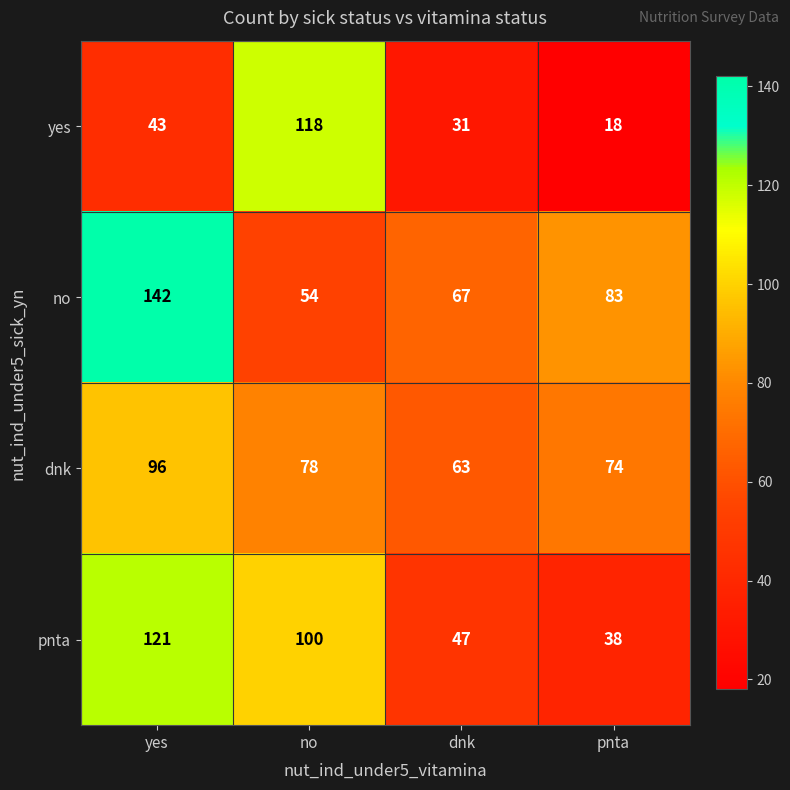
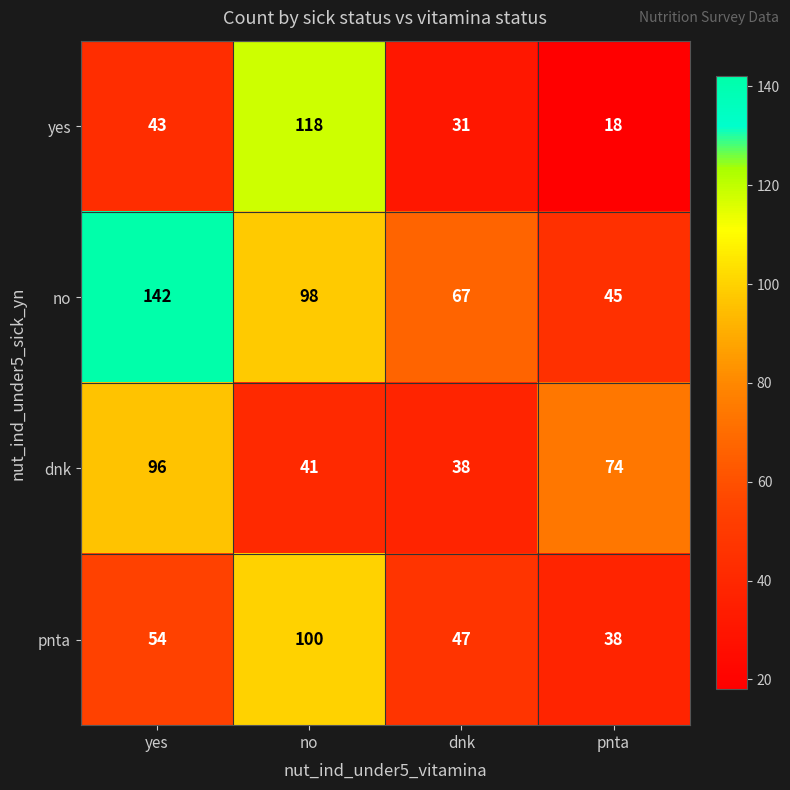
  {
    "yes": {
      "yes": 43,
      "no": 118,
      "dnk": 31,
      "pnta": 18
    },
    "no": {
      "yes": 142,
-     "no": 54,
+     "no": 98,
      "dnk": 67,
-     "pnta": 83
+     "pnta": 45
    },
    "dnk": {
      "yes": 96,
-     "no": 78,
-     "dnk": 63,
+     "no": 41,
+     "dnk": 38,
      "pnta": 74
    },
    "pnta": {
-     "yes": 121,
+     "yes": 54,
      "no": 100,
      "dnk": 47,
      "pnta": 38
    }
  }
